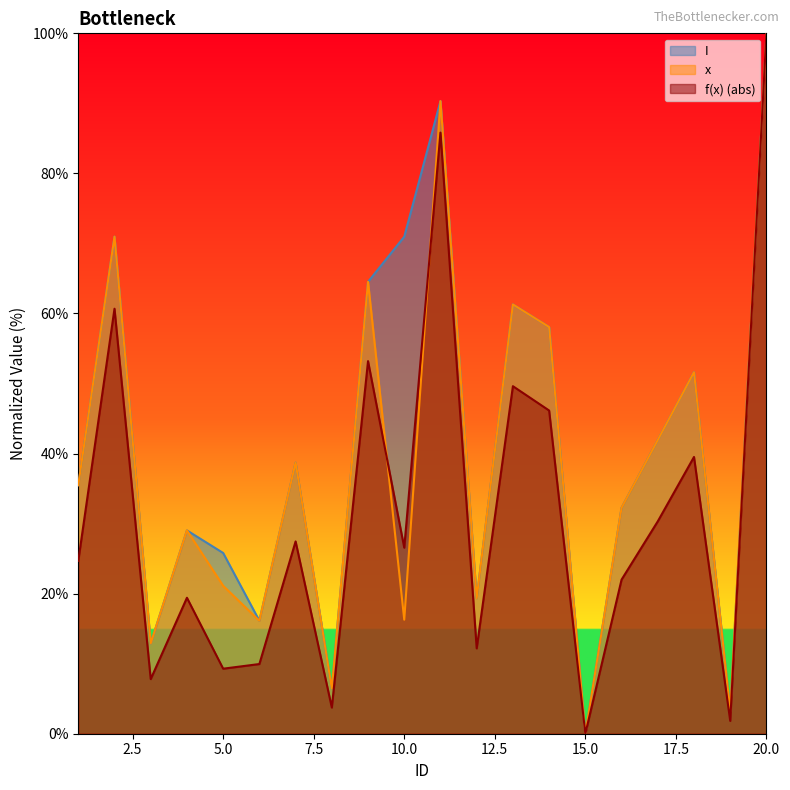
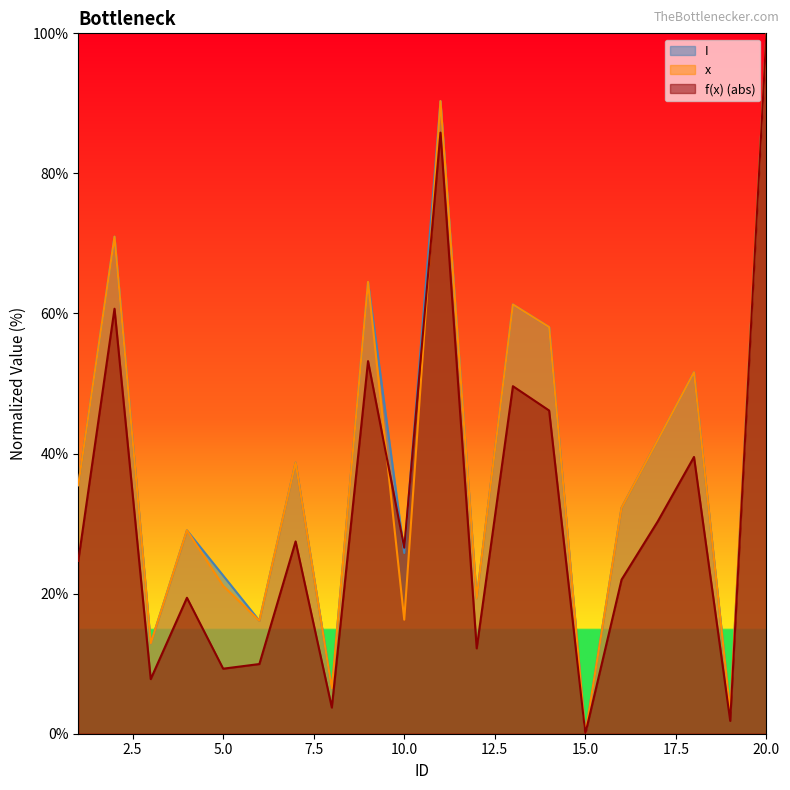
  {
    "I": {
-     "5.0": "26%",
-     "10.0": "71%"
+     "5.0": "23%",
+     "10.0": "26%"
    },
    "x": {
      "5.0": "21%",
      "10.0": "16%"
    },
    "f(x) (abs)": {
      "5.0": "9%",
      "10.0": "27%"
    }
  }
